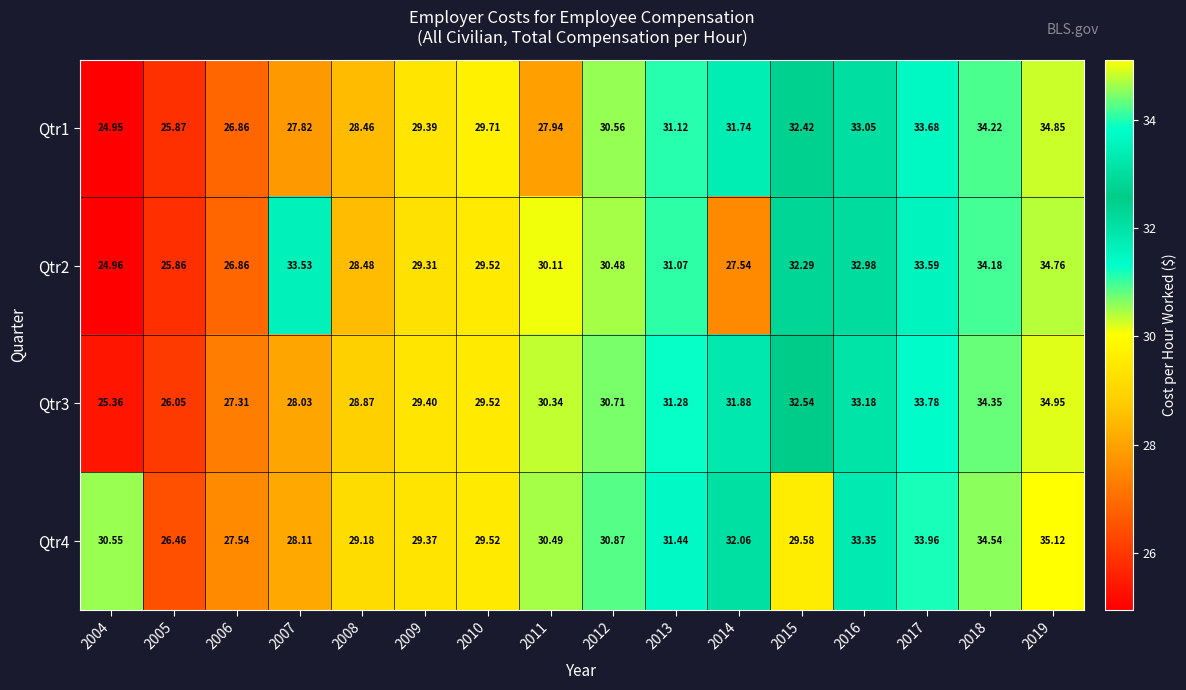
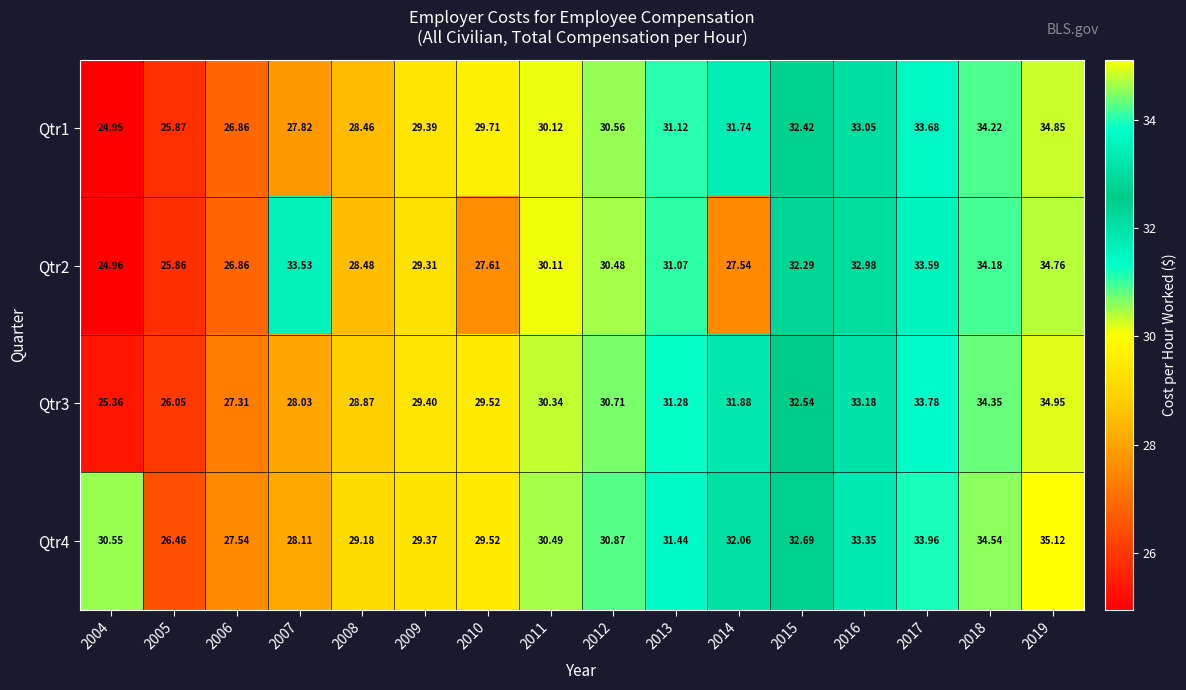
  {
    "Qtr1": {
      "2004": 24.95,
      "2005": 25.87,
      "2006": 26.86,
      "2007": 27.82,
      "2008": 28.46,
      "2009": 29.39,
      "2010": 29.71,
-     "2011": 27.94,
+     "2011": 30.12,
      "2012": 30.56,
      "2013": 31.12,
      "2014": 31.74,
      "2015": 32.42,
      "2016": 33.05,
      "2017": 33.68,
      "2018": 34.22,
      "2019": 34.85
    },
    "Qtr2": {
      "2004": 24.96,
      "2005": 25.86,
      "2006": 26.86,
      "2007": 33.53,
      "2008": 28.48,
      "2009": 29.31,
-     "2010": 29.52,
+     "2010": 27.61,
      "2011": 30.11,
      "2012": 30.48,
      "2013": 31.07,
      "2014": 27.54,
      "2015": 32.29,
      "2016": 32.98,
      "2017": 33.59,
      "2018": 34.18,
      "2019": 34.76
    },
    "Qtr3": {
      "2004": 25.36,
      "2005": 26.05,
      "2006": 27.31,
      "2007": 28.03,
      "2008": 28.87,
      "2009": 29.40,
      "2010": 29.52,
      "2011": 30.34,
      "2012": 30.71,
      "2013": 31.28,
      "2014": 31.88,
      "2015": 32.54,
      "2016": 33.18,
      "2017": 33.78,
      "2018": 34.35,
      "2019": 34.95
    },
    "Qtr4": {
      "2004": 30.55,
      "2005": 26.46,
      "2006": 27.54,
      "2007": 28.11,
      "2008": 29.18,
      "2009": 29.37,
      "2010": 29.52,
      "2011": 30.49,
      "2012": 30.87,
      "2013": 31.44,
      "2014": 32.06,
-     "2015": 29.58,
+     "2015": 32.69,
      "2016": 33.35,
      "2017": 33.96,
      "2018": 34.54,
      "2019": 35.12
    }
  }
